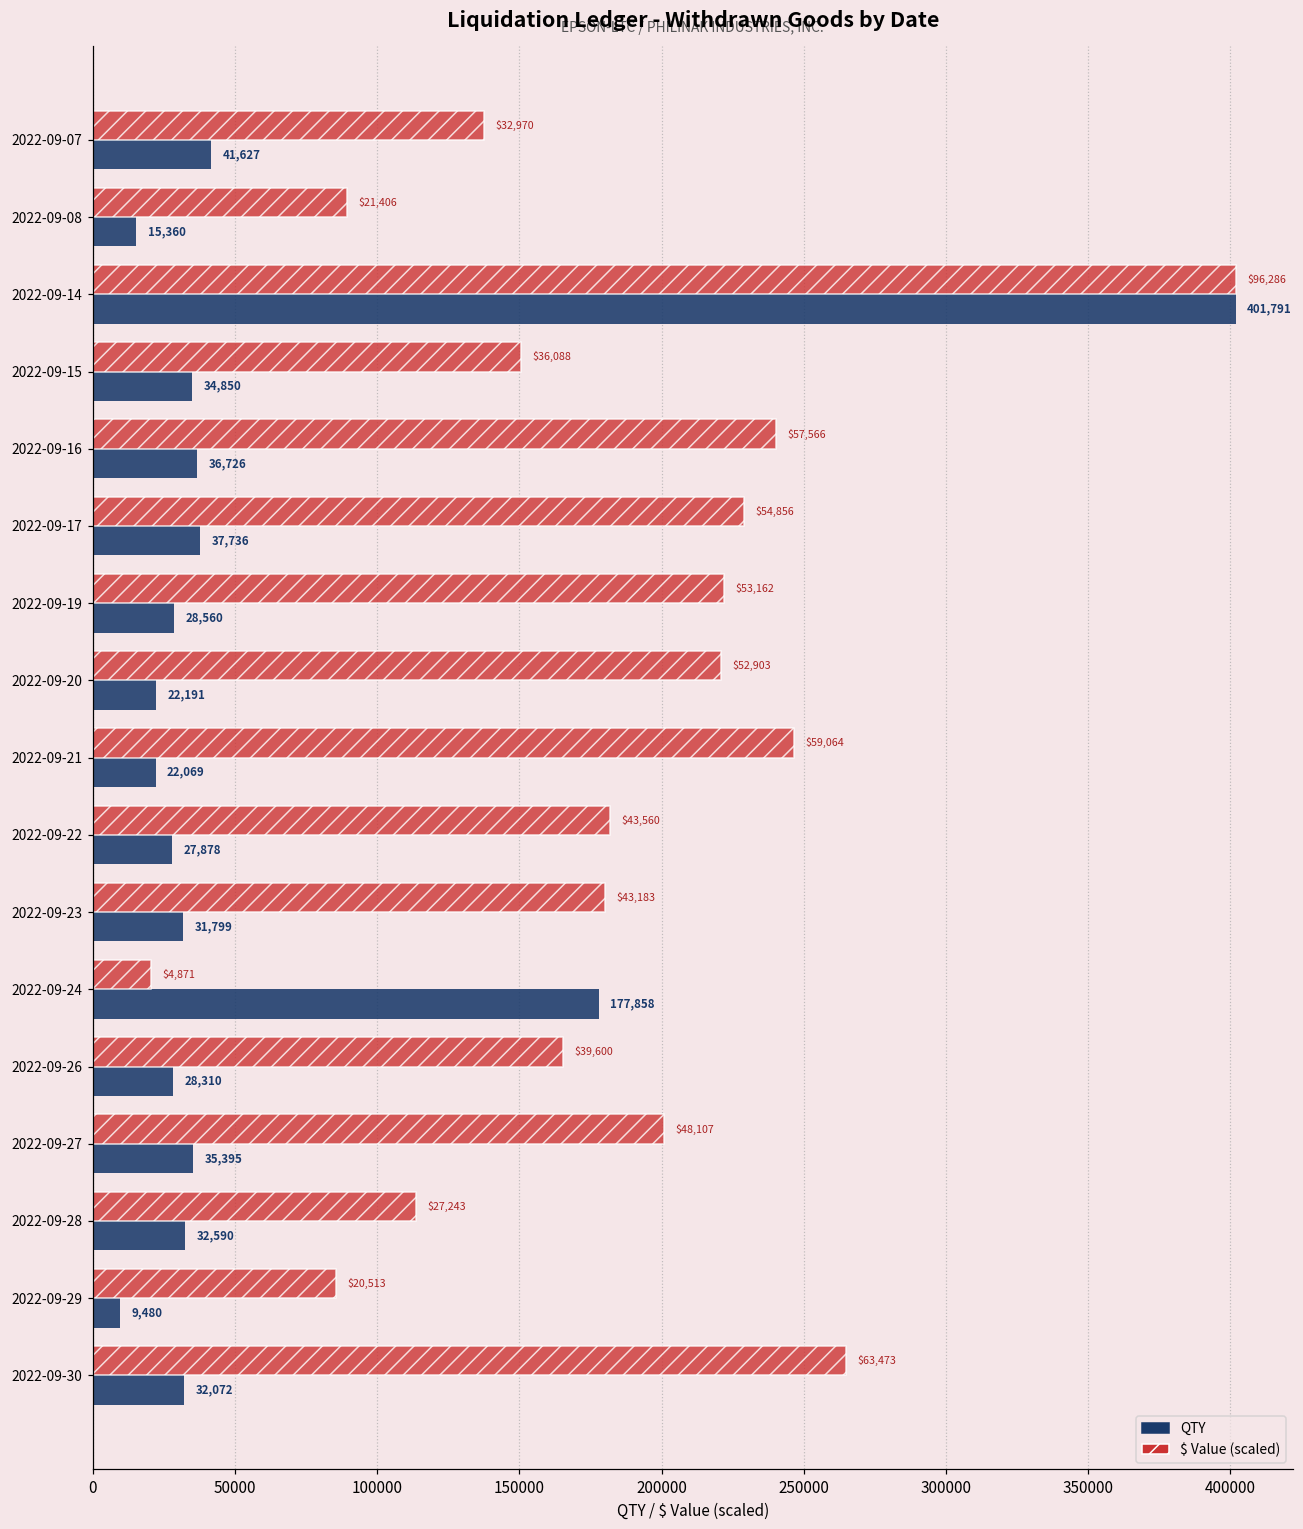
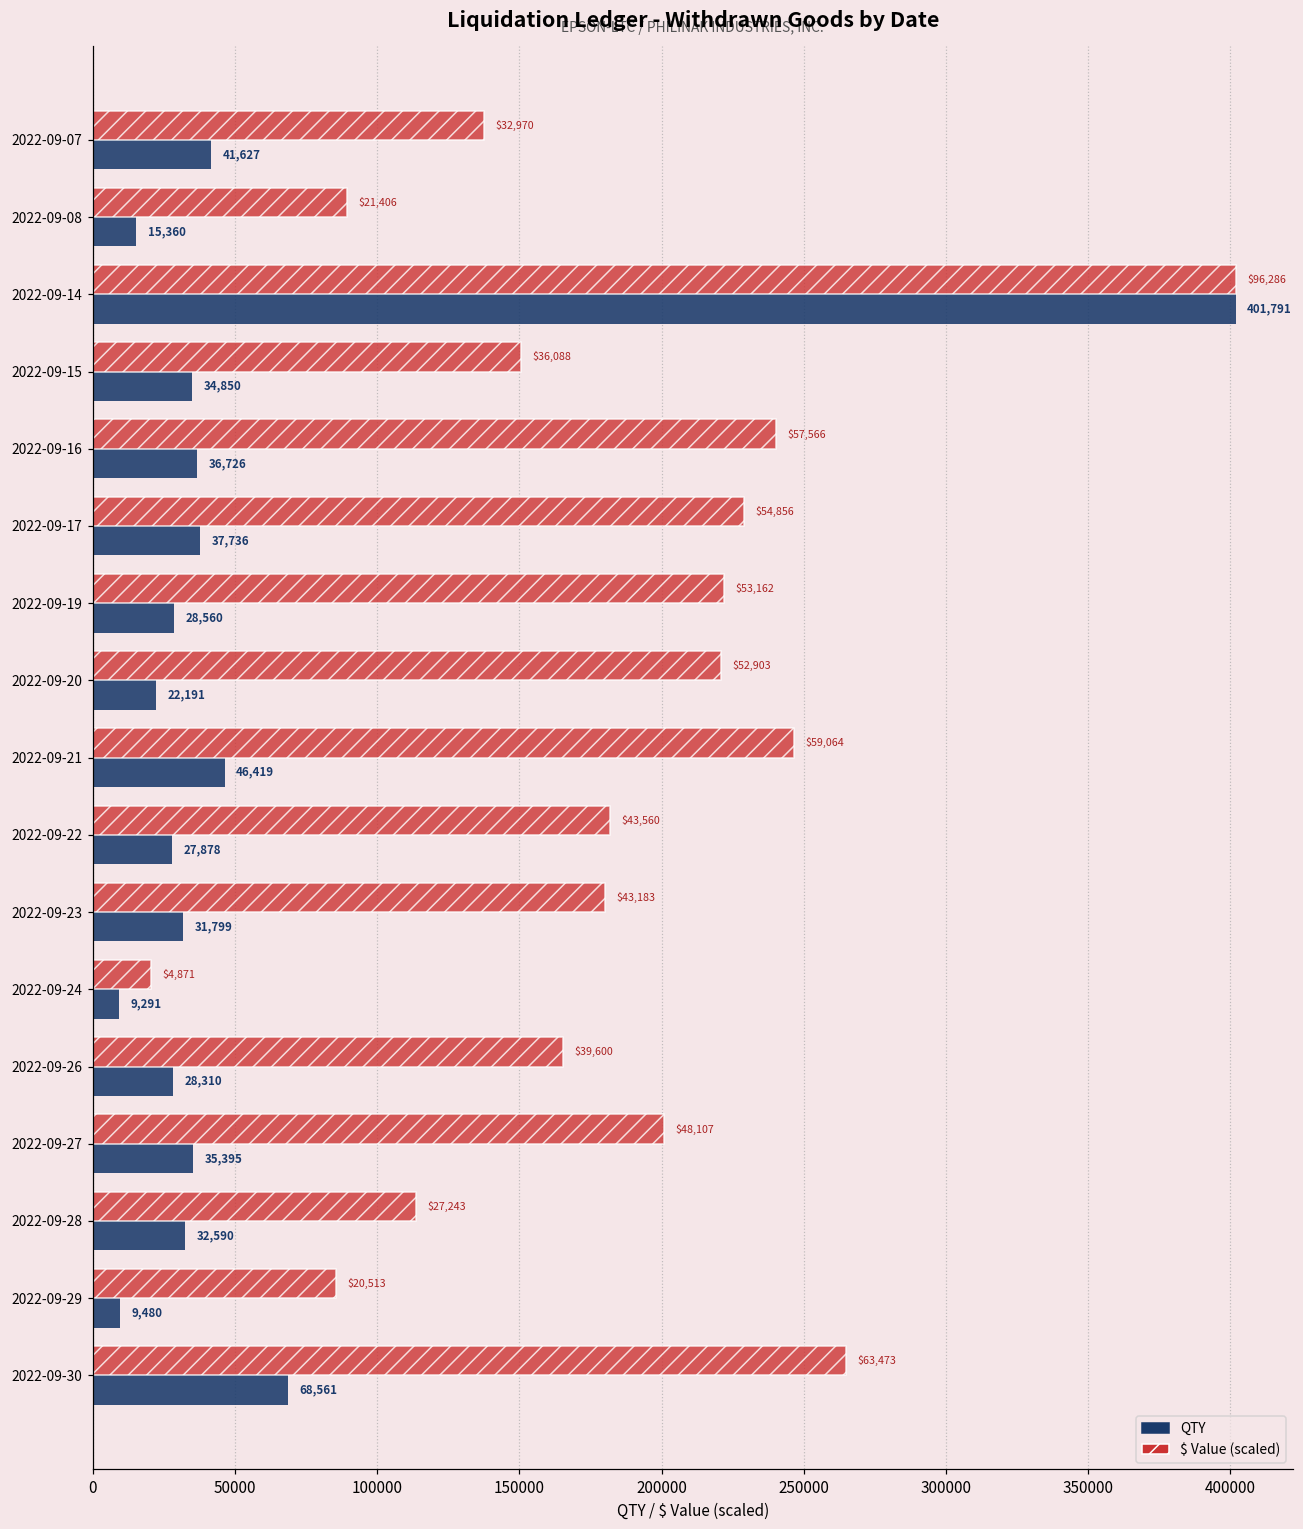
  {
    "QTY": {
      "2022-09-07": "41,627",
      "2022-09-08": "15,360",
      "2022-09-14": "401,791",
      "2022-09-15": "34,850",
      "2022-09-16": "36,726",
      "2022-09-17": "37,736",
      "2022-09-19": "28,560",
      "2022-09-20": "22,191",
-     "2022-09-21": "22,069",
+     "2022-09-21": "46,419",
      "2022-09-22": "27,878",
      "2022-09-23": "31,799",
-     "2022-09-24": "177,858",
+     "2022-09-24": "9,291",
      "2022-09-26": "28,310",
      "2022-09-27": "35,395",
      "2022-09-28": "32,590",
      "2022-09-29": "9,480",
-     "2022-09-30": "32,072"
+     "2022-09-30": "68,561"
    }
  }
